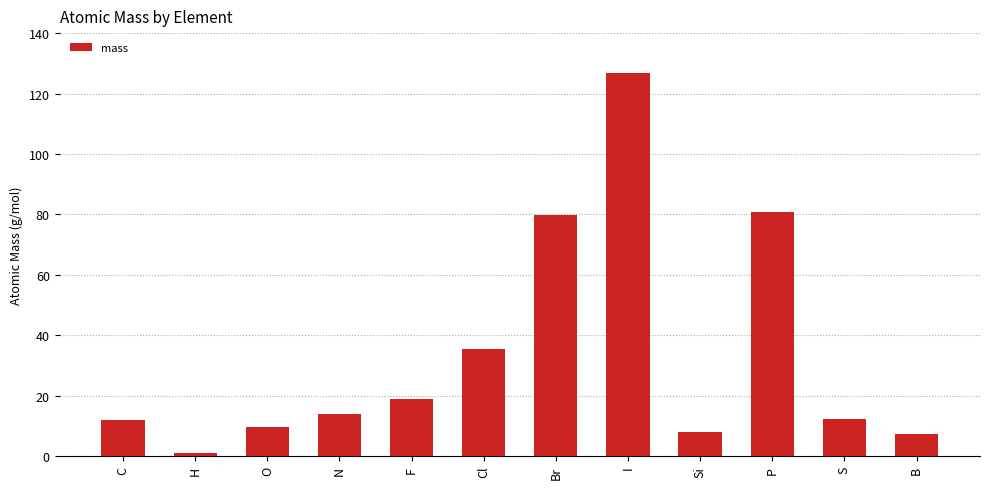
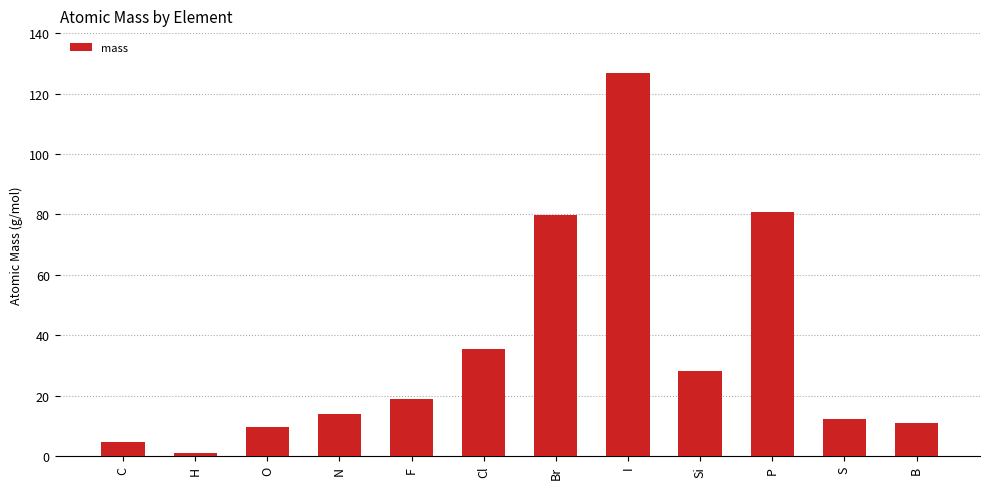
  {
-   "C": 12,
+   "C": 5,
    "H": 1,
    "O": 10,
    "N": 14,
    "F": 19,
    "Cl": 35,
    "Br": 80,
    "I": 127,
-   "Si": 8,
+   "Si": 28,
    "P": 81,
    "S": 12,
-   "B": 7
+   "B": 11
  }
